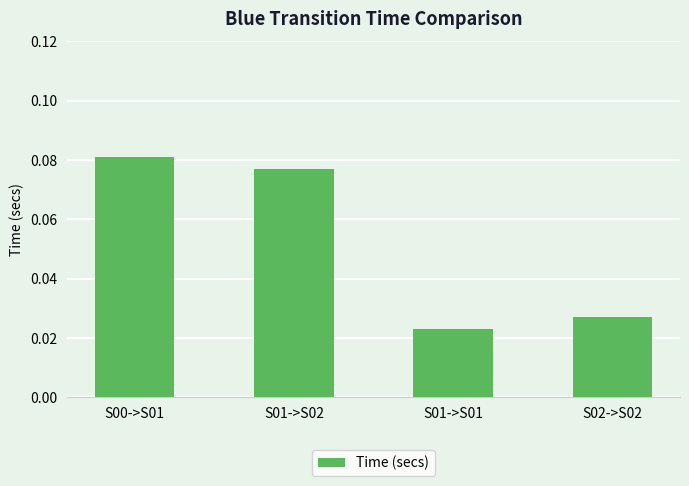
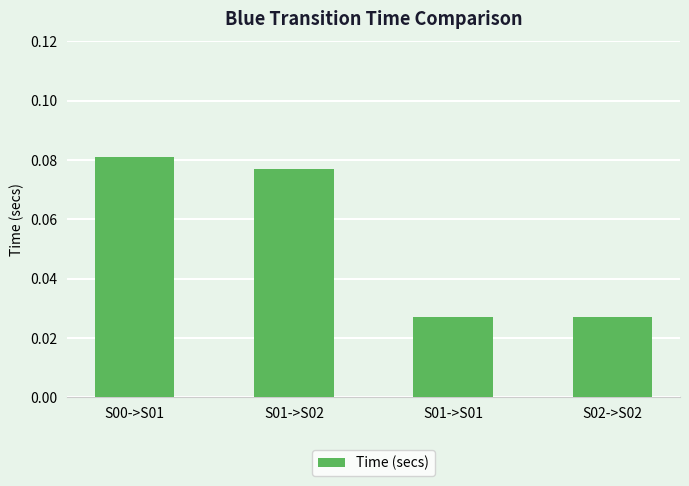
  {
    "S00->S01": 0.081,
    "S01->S02": 0.077,
-   "S01->S01": 0.023,
+   "S01->S01": 0.027,
    "S02->S02": 0.027
  }
